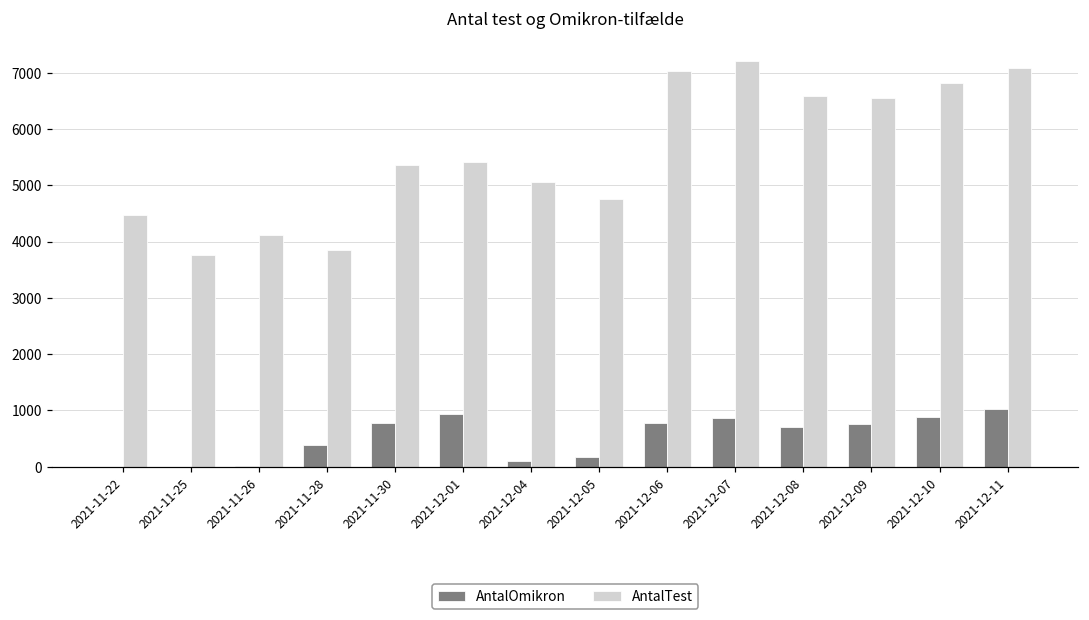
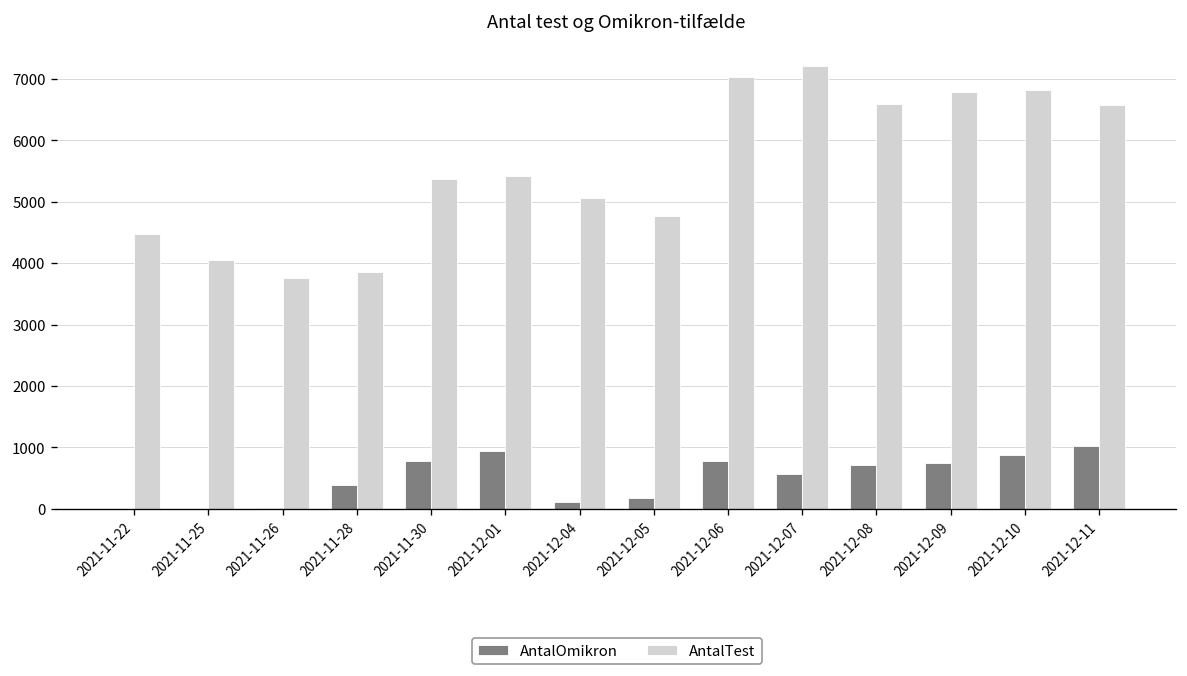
  {
    "AntalOmikron": {
      "2021-11-28": 400,
      "2021-11-30": 800,
      "2021-12-01": 900,
      "2021-12-04": 100,
      "2021-12-05": 200,
      "2021-12-06": 800,
-     "2021-12-07": 900,
+     "2021-12-07": 600,
      "2021-12-08": 700,
      "2021-12-09": 800,
      "2021-12-10": 900,
      "2021-12-11": 1000
    },
    "AntalTest": {
      "2021-11-22": 4500,
-     "2021-11-25": 3800,
-     "2021-11-26": 4100,
+     "2021-11-25": 4100,
+     "2021-11-26": 3800,
      "2021-11-28": 3800,
      "2021-11-30": 5400,
      "2021-12-01": 5400,
      "2021-12-04": 5100,
      "2021-12-05": 4800,
      "2021-12-06": 7000,
      "2021-12-07": 7200,
      "2021-12-08": 6600,
-     "2021-12-09": 6600,
+     "2021-12-09": 6800,
      "2021-12-10": 6800,
-     "2021-12-11": 7100
+     "2021-12-11": 6600
    }
  }
